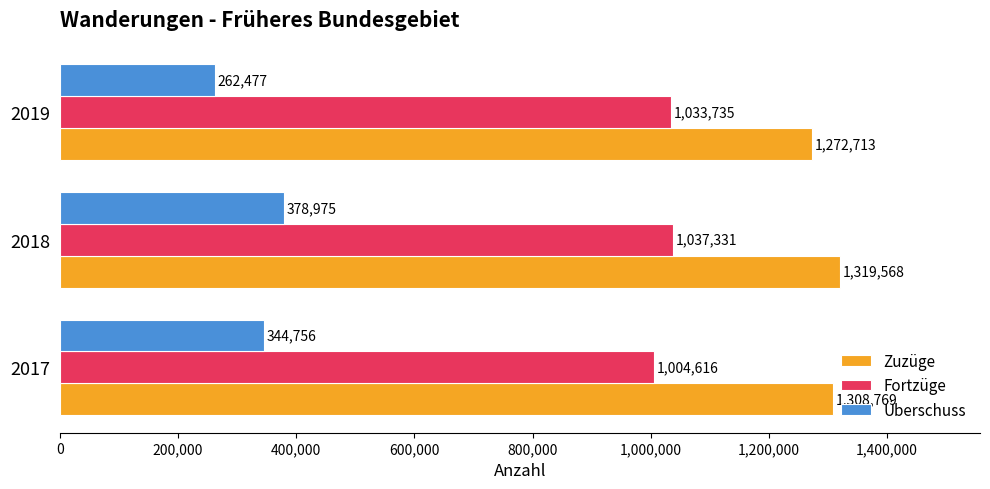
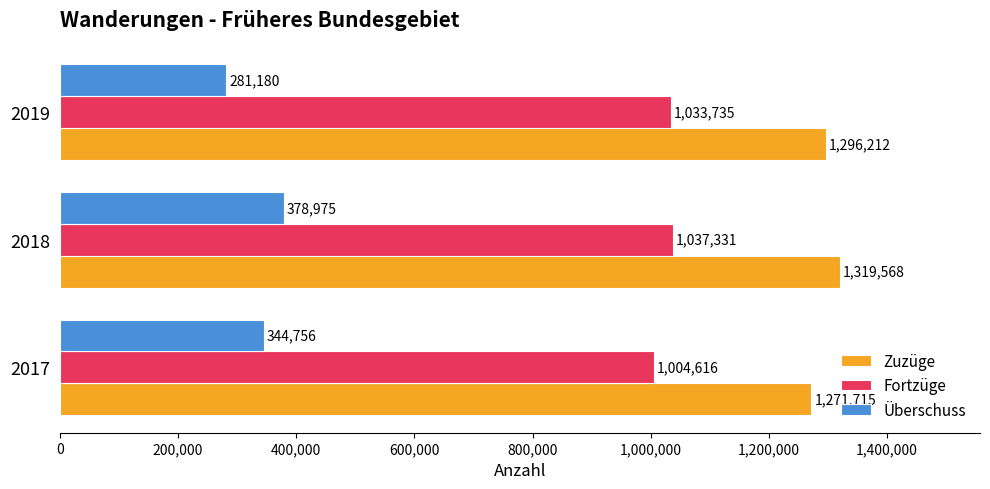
  {
    "Zuzüge": {
-     "2019": "1,272,713",
+     "2019": "1,296,212",
      "2018": "1,319,568",
-     "2017": "1,308,769"
+     "2017": "1,271,715"
    },
    "Fortzüge": {
      "2019": "1,033,735",
      "2018": "1,037,331",
      "2017": "1,004,616"
    },
    "Überschuss": {
-     "2019": "262,477",
+     "2019": "281,180",
      "2018": "378,975",
      "2017": "344,756"
    }
  }
